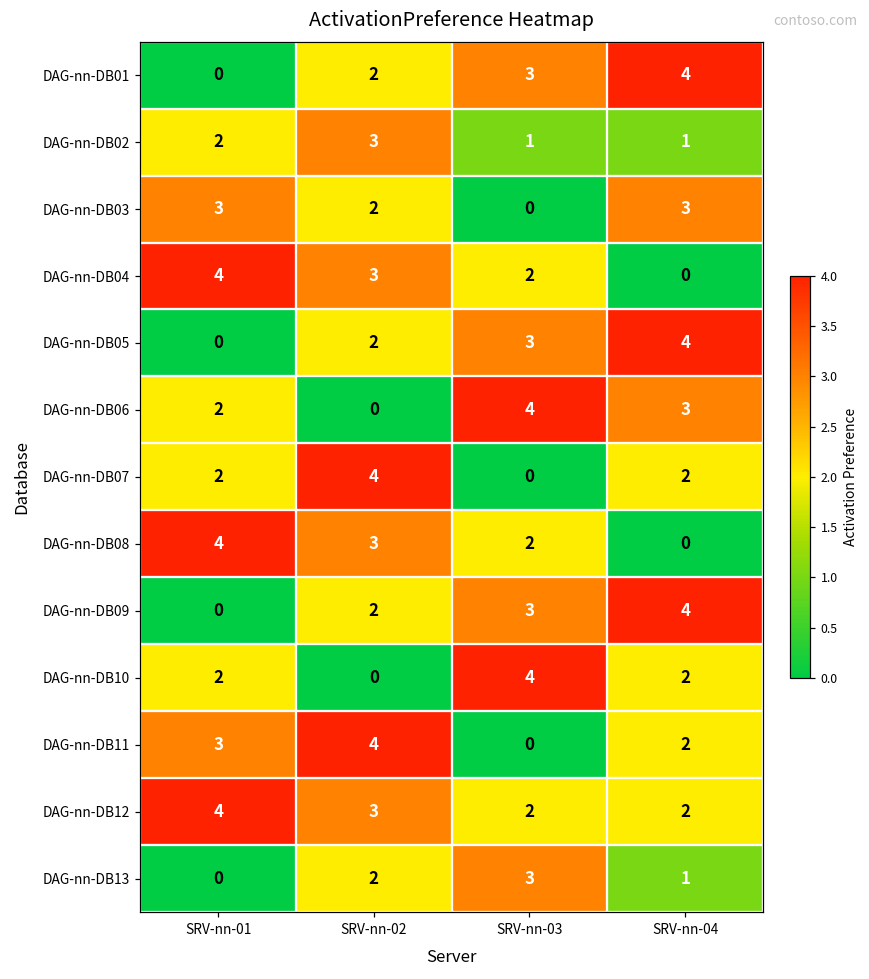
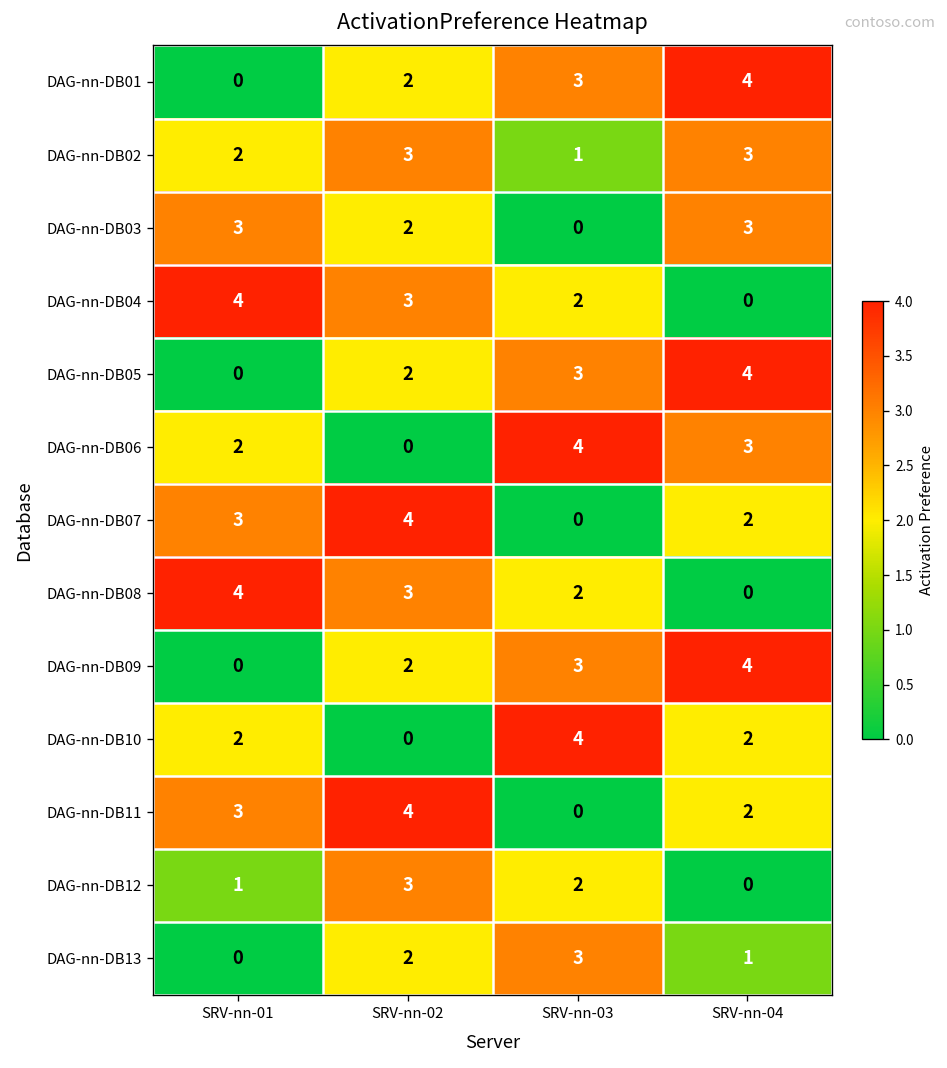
  {
    "DAG-nn-DB01": {
      "SRV-nn-01": 0,
      "SRV-nn-02": 2,
      "SRV-nn-03": 3,
      "SRV-nn-04": 4
    },
    "DAG-nn-DB02": {
      "SRV-nn-01": 2,
      "SRV-nn-02": 3,
      "SRV-nn-03": 1,
-     "SRV-nn-04": 1
+     "SRV-nn-04": 3
    },
    "DAG-nn-DB03": {
      "SRV-nn-01": 3,
      "SRV-nn-02": 2,
      "SRV-nn-03": 0,
      "SRV-nn-04": 3
    },
    "DAG-nn-DB04": {
      "SRV-nn-01": 4,
      "SRV-nn-02": 3,
      "SRV-nn-03": 2,
      "SRV-nn-04": 0
    },
    "DAG-nn-DB05": {
      "SRV-nn-01": 0,
      "SRV-nn-02": 2,
      "SRV-nn-03": 3,
      "SRV-nn-04": 4
    },
    "DAG-nn-DB06": {
      "SRV-nn-01": 2,
      "SRV-nn-02": 0,
      "SRV-nn-03": 4,
      "SRV-nn-04": 3
    },
    "DAG-nn-DB07": {
-     "SRV-nn-01": 2,
+     "SRV-nn-01": 3,
      "SRV-nn-02": 4,
      "SRV-nn-03": 0,
      "SRV-nn-04": 2
    },
    "DAG-nn-DB08": {
      "SRV-nn-01": 4,
      "SRV-nn-02": 3,
      "SRV-nn-03": 2,
      "SRV-nn-04": 0
    },
    "DAG-nn-DB09": {
      "SRV-nn-01": 0,
      "SRV-nn-02": 2,
      "SRV-nn-03": 3,
      "SRV-nn-04": 4
    },
    "DAG-nn-DB10": {
      "SRV-nn-01": 2,
      "SRV-nn-02": 0,
      "SRV-nn-03": 4,
      "SRV-nn-04": 2
    },
    "DAG-nn-DB11": {
      "SRV-nn-01": 3,
      "SRV-nn-02": 4,
      "SRV-nn-03": 0,
      "SRV-nn-04": 2
    },
    "DAG-nn-DB12": {
-     "SRV-nn-01": 4,
+     "SRV-nn-01": 1,
      "SRV-nn-02": 3,
      "SRV-nn-03": 2,
-     "SRV-nn-04": 2
+     "SRV-nn-04": 0
    },
    "DAG-nn-DB13": {
      "SRV-nn-01": 0,
      "SRV-nn-02": 2,
      "SRV-nn-03": 3,
      "SRV-nn-04": 1
    }
  }
